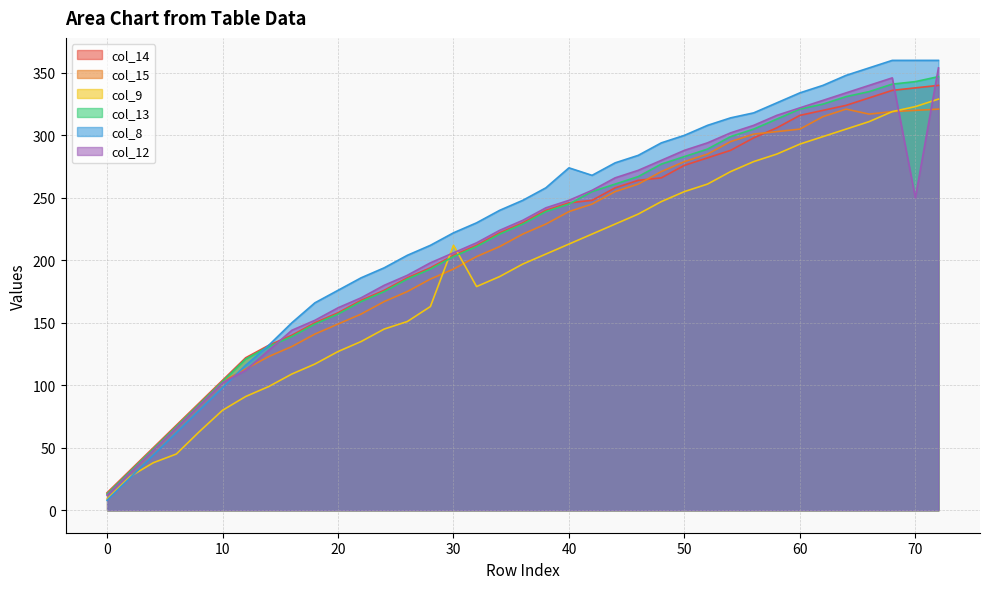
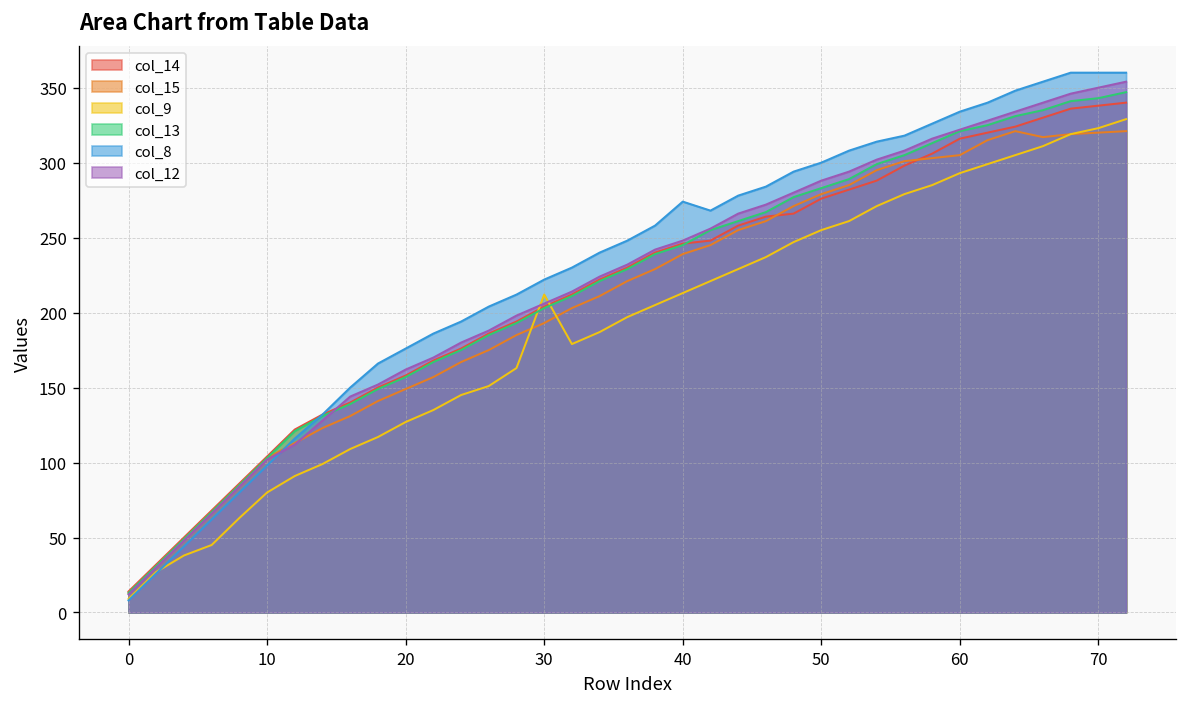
  {
    "col_9": {
      "10": 80,
      "20": 127,
      "30": 212,
      "40": 213,
      "50": 255,
      "60": 293,
      "70": 323
    },
    "col_13": {
      "50": 283,
      "70": 343
    },
    "col_8": {
      "10": 98,
      "20": 176,
      "30": 222,
      "40": 274,
      "50": 300,
      "60": 334,
      "70": 360
    },
    "col_12": {
      "20": 162,
      "50": 288,
-     "70": 250
+     "70": 350
    }
  }
